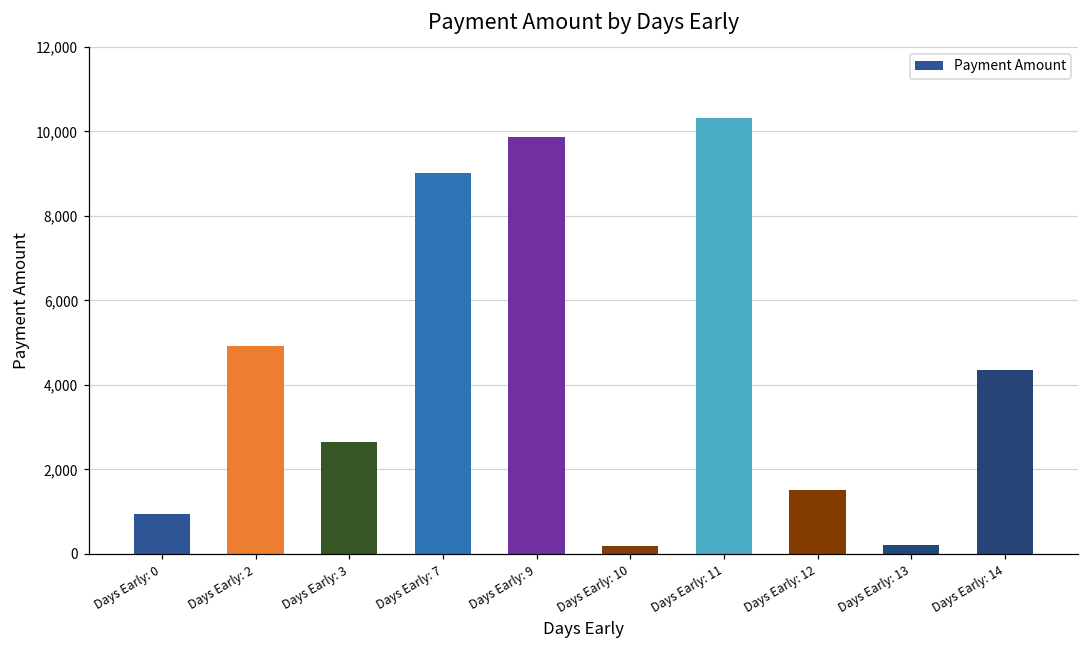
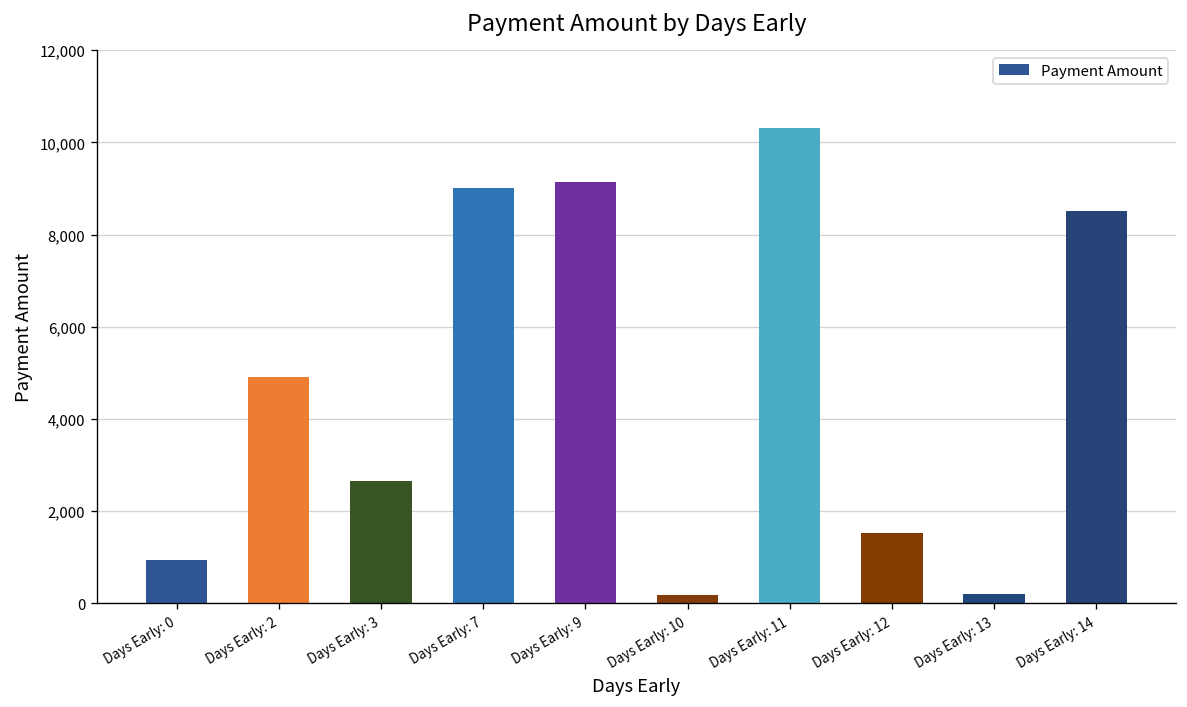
  {
    "Days Early: 0": "900",
    "Days Early: 2": "4,900",
    "Days Early: 3": "2,600",
    "Days Early: 7": "9,000",
-   "Days Early: 9": "9,900",
+   "Days Early: 9": "9,100",
    "Days Early: 10": "200",
    "Days Early: 11": "10,300",
    "Days Early: 12": "1,500",
    "Days Early: 13": "200",
-   "Days Early: 14": "4,400"
+   "Days Early: 14": "8,500"
  }
